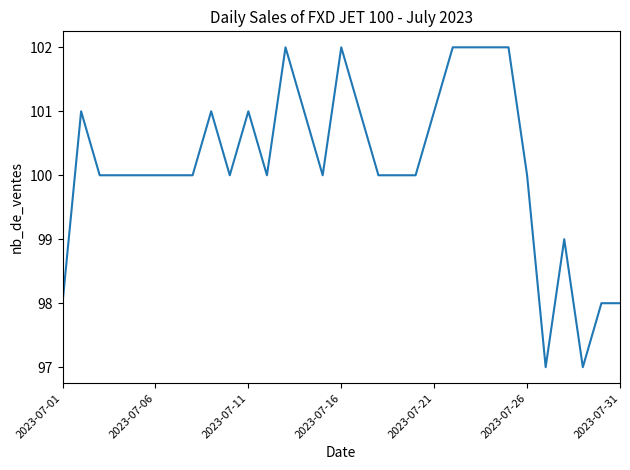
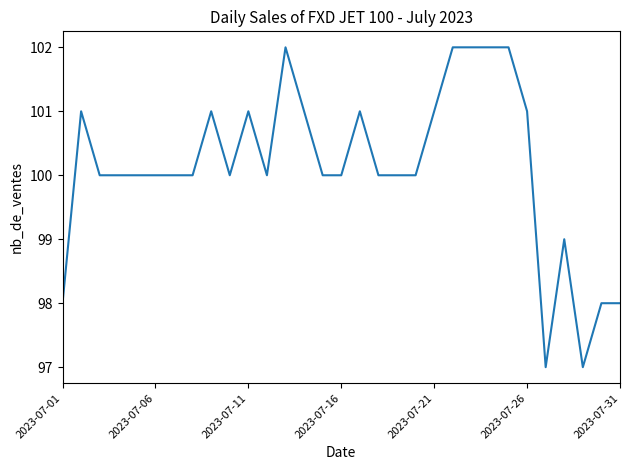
  {
    "2023-07-01": 98,
    "2023-07-06": 100,
    "2023-07-11": 101,
-   "2023-07-16": 102,
+   "2023-07-16": 100,
    "2023-07-21": 101,
-   "2023-07-26": 100,
+   "2023-07-26": 101,
    "2023-07-31": 98
  }
